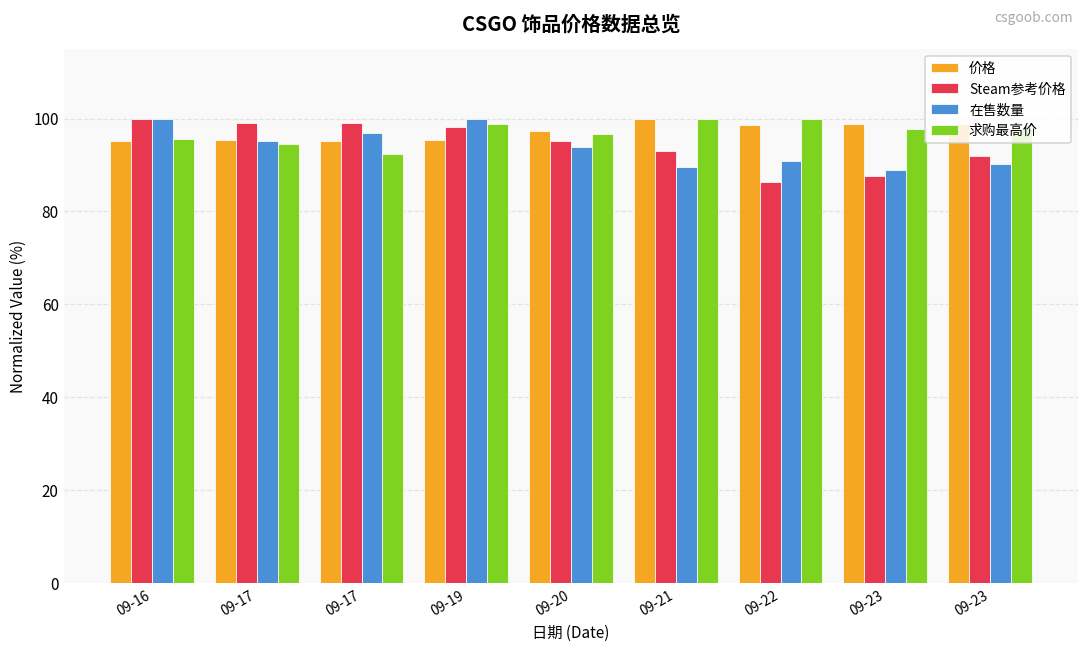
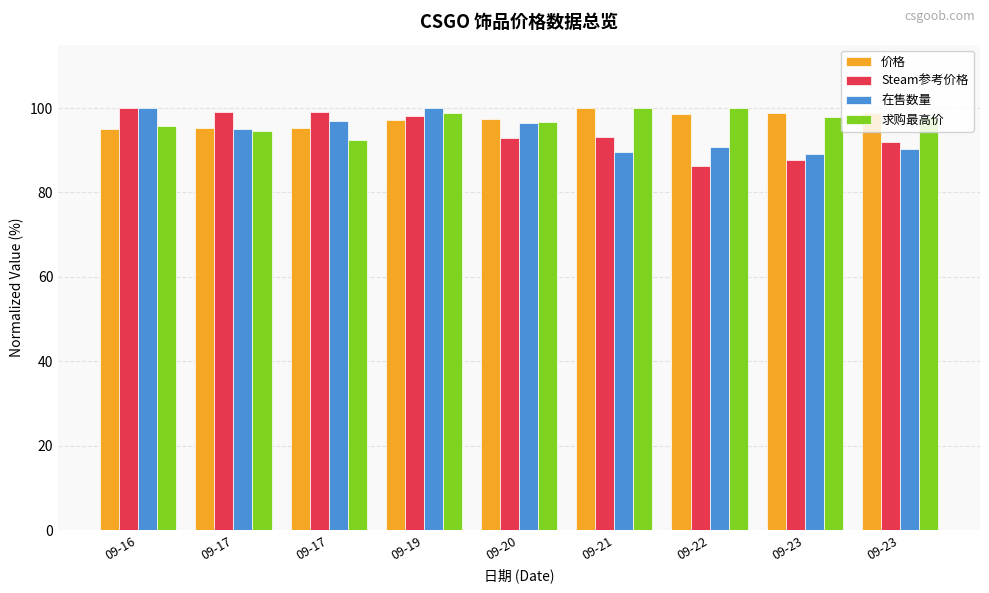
  {
    "价格": {
      "09-16": 95,
-     "09-19": 95,
+     "09-19": 97,
      "09-20": 97,
      "09-21": 100,
      "09-22": 99
    },
    "Steam参考价格": {
      "09-16": 100,
      "09-19": 98,
-     "09-20": 95,
+     "09-20": 93,
      "09-21": 93,
      "09-22": 86
    },
    "在售数量": {
      "09-16": 100,
      "09-19": 100,
-     "09-20": 94,
+     "09-20": 96,
      "09-21": 90,
      "09-22": 91
    },
    "求购最高价": {
      "09-16": 96,
      "09-19": 99,
      "09-20": 97,
      "09-21": 100,
      "09-22": 100
    }
  }
